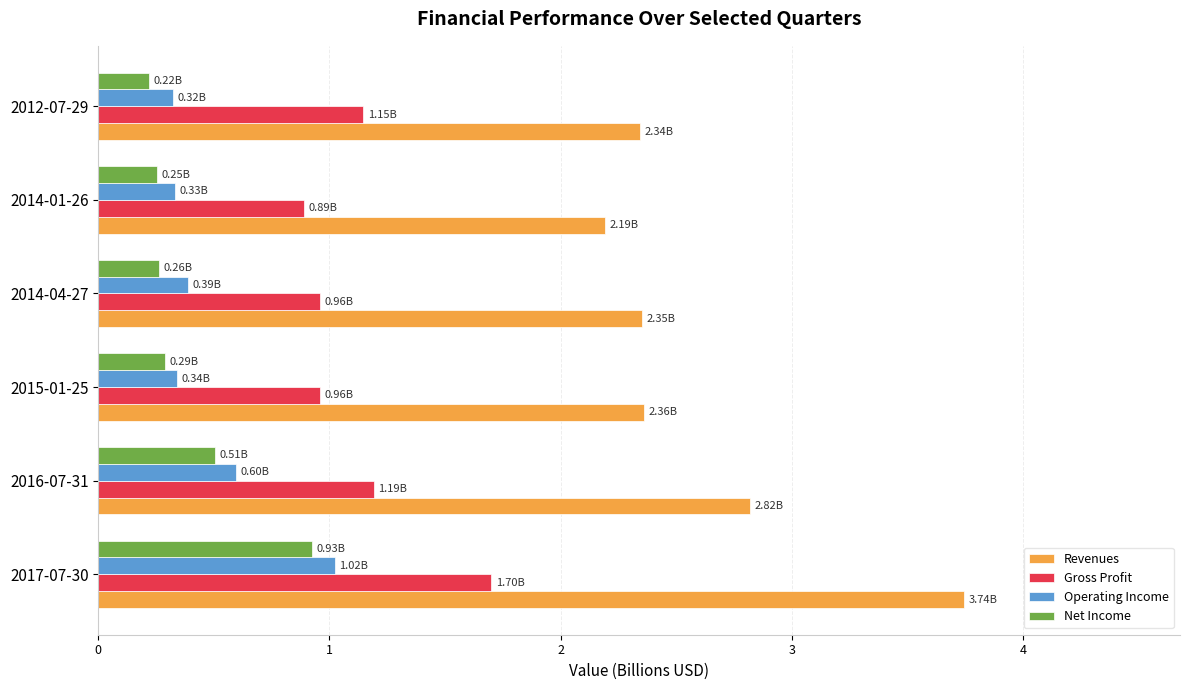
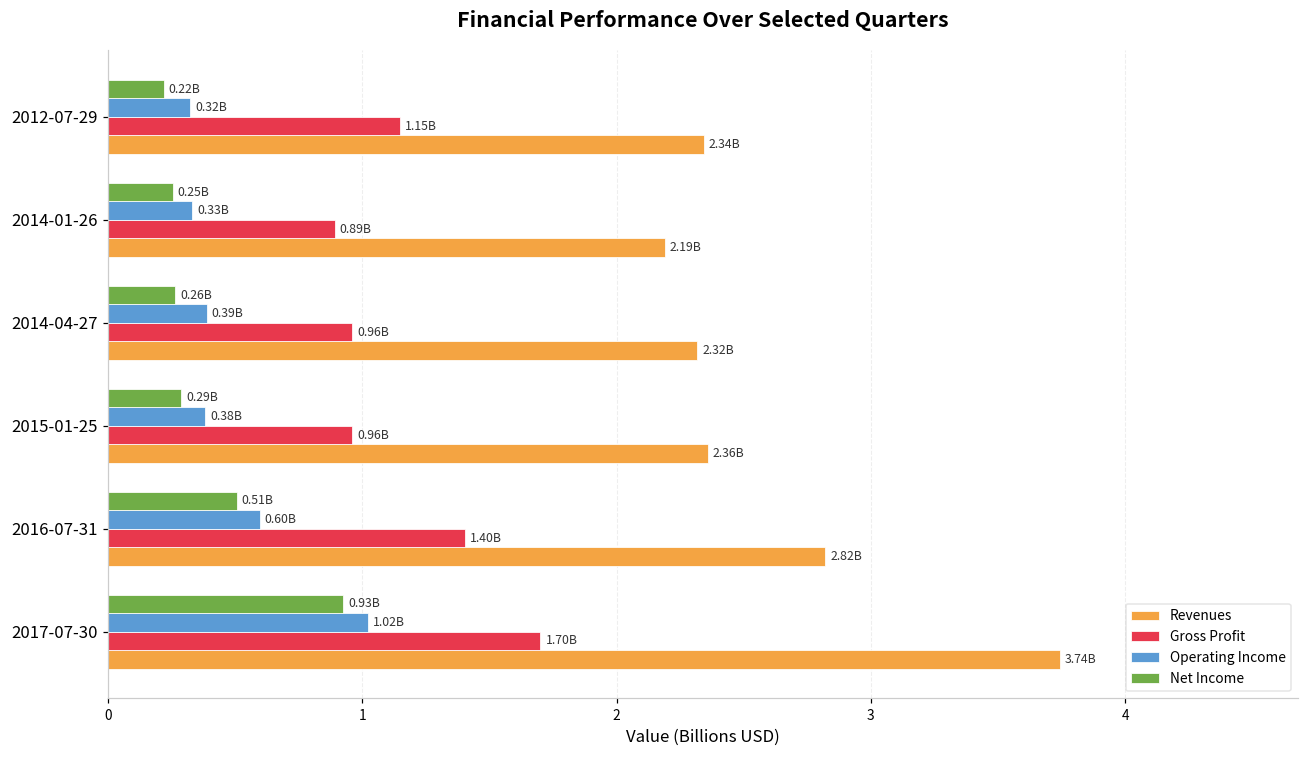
  {
    "Revenues": {
      "2012-07-29": "2.34B",
      "2014-01-26": "2.19B",
-     "2014-04-27": "2.35B",
+     "2014-04-27": "2.32B",
      "2015-01-25": "2.36B",
      "2016-07-31": "2.82B",
      "2017-07-30": "3.74B"
    },
    "Gross Profit": {
      "2012-07-29": "1.15B",
      "2014-01-26": "0.89B",
      "2014-04-27": "0.96B",
      "2015-01-25": "0.96B",
-     "2016-07-31": "1.19B",
+     "2016-07-31": "1.40B",
      "2017-07-30": "1.70B"
    },
    "Operating Income": {
      "2012-07-29": "0.32B",
      "2014-01-26": "0.33B",
      "2014-04-27": "0.39B",
-     "2015-01-25": "0.34B",
+     "2015-01-25": "0.38B",
      "2016-07-31": "0.60B",
      "2017-07-30": "1.02B"
    },
    "Net Income": {
      "2012-07-29": "0.22B",
      "2014-01-26": "0.25B",
      "2014-04-27": "0.26B",
      "2015-01-25": "0.29B",
      "2016-07-31": "0.51B",
      "2017-07-30": "0.93B"
    }
  }
